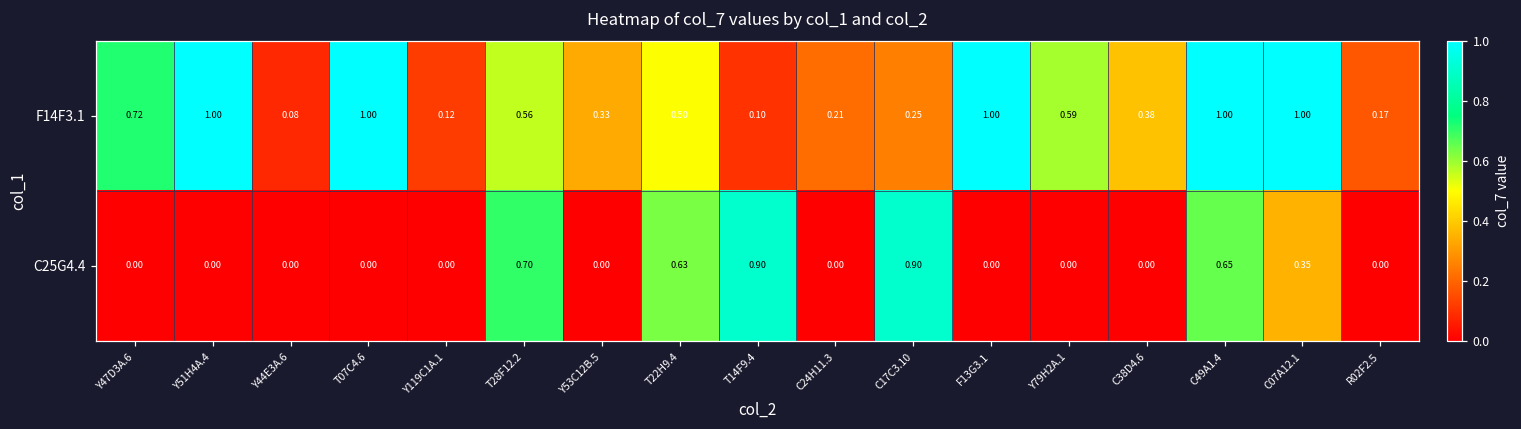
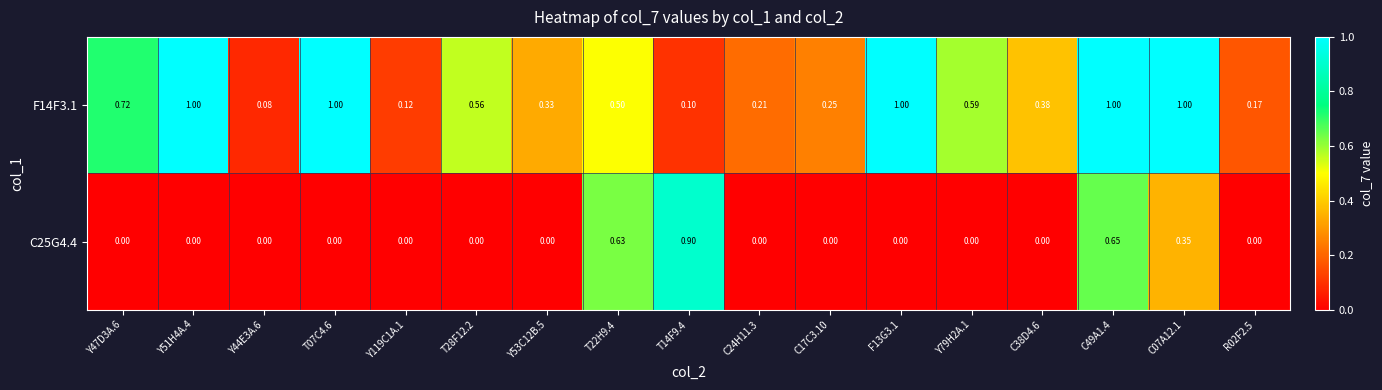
  {
    "F14F3.1": {
      "Y47D3A.6": 0.72,
      "Y51H4A.4": 1.00,
      "Y44E3A.6": 0.08,
      "T07C4.6": 1.00,
      "Y119C1A.1": 0.12,
      "T28F12.2": 0.56,
      "Y53C12B.5": 0.33,
      "T22H9.4": 0.50,
      "T14F9.4": 0.10,
      "C24H11.3": 0.21,
      "C17C3.10": 0.25,
      "F13G3.1": 1.00,
      "Y79H2A.1": 0.59,
      "C38D4.6": 0.38,
      "C49A1.4": 1.00,
      "C07A12.1": 1.00,
      "R02F2.5": 0.17
    },
    "C25G4.4": {
      "Y47D3A.6": 0.00,
      "Y51H4A.4": 0.00,
      "Y44E3A.6": 0.00,
      "T07C4.6": 0.00,
      "Y119C1A.1": 0.00,
-     "T28F12.2": 0.70,
+     "T28F12.2": 0.00,
      "Y53C12B.5": 0.00,
      "T22H9.4": 0.63,
      "T14F9.4": 0.90,
      "C24H11.3": 0.00,
-     "C17C3.10": 0.90,
+     "C17C3.10": 0.00,
      "F13G3.1": 0.00,
      "Y79H2A.1": 0.00,
      "C38D4.6": 0.00,
      "C49A1.4": 0.65,
      "C07A12.1": 0.35,
      "R02F2.5": 0.00
    }
  }
